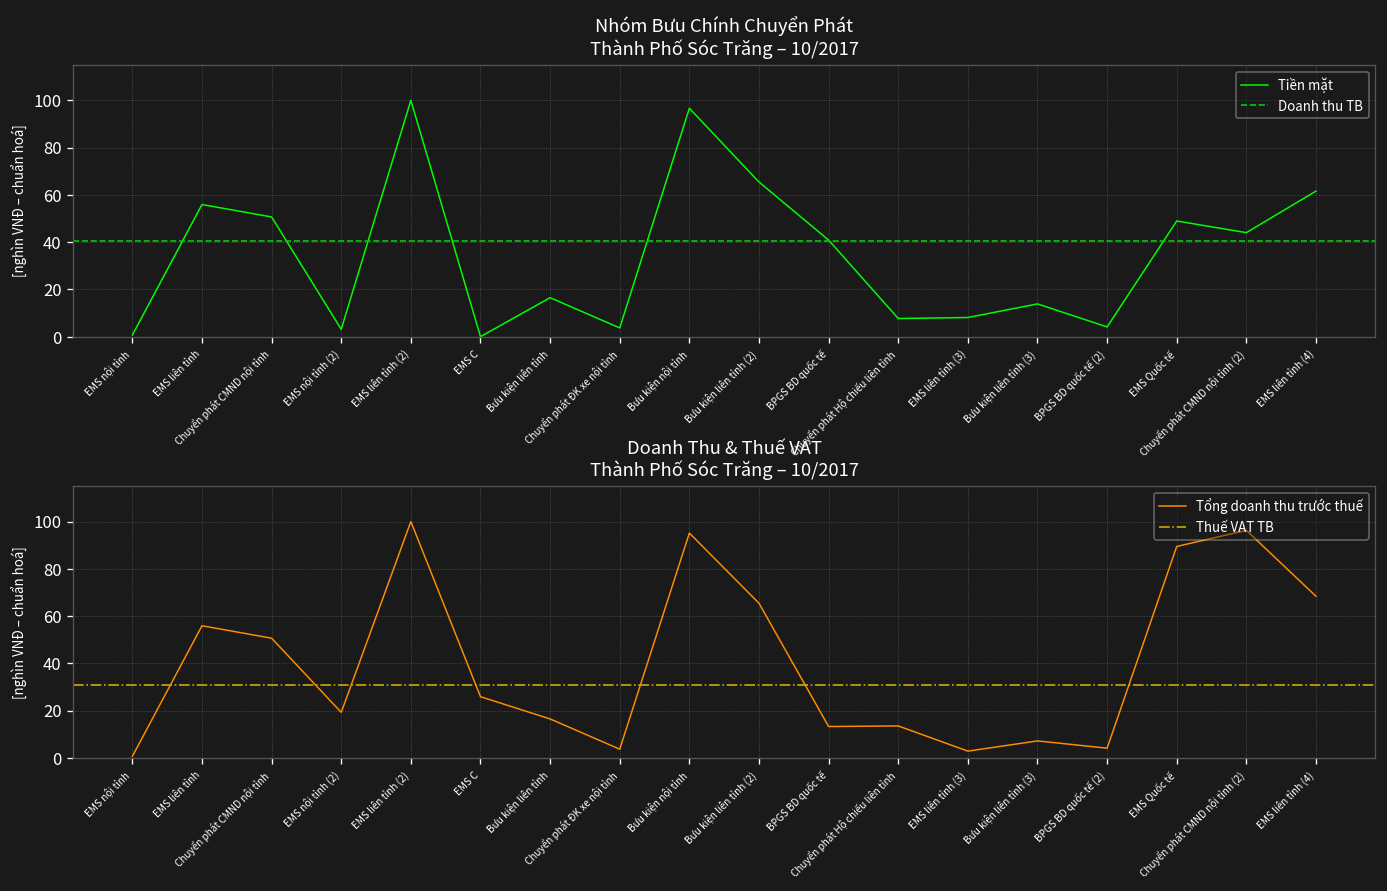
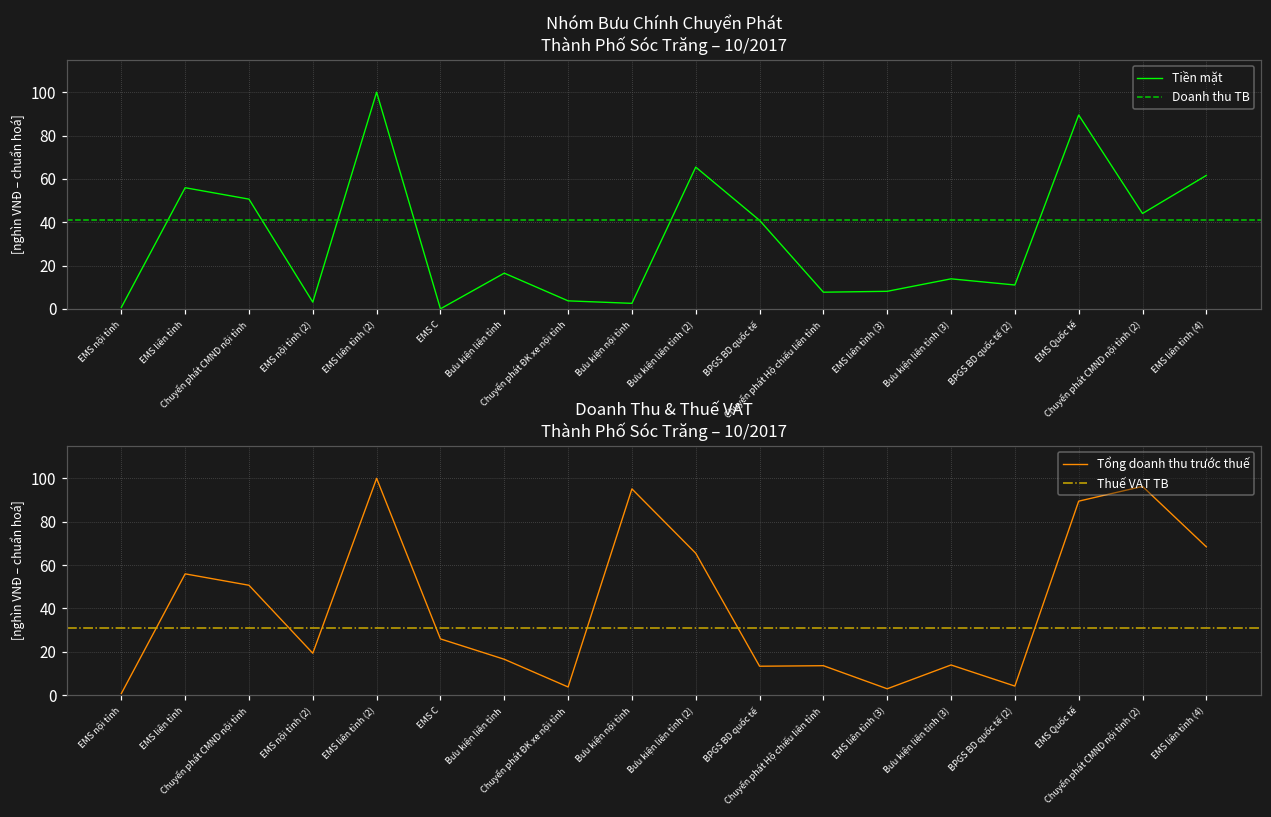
  {
    "Nhóm Bưu Chính Chuyển Phát Thành Phố Sóc Trăng – 10/2017": {
      "EMS nội tỉnh": 1,
      "EMS liên tỉnh": 56,
      "Chuyển phát CMND nội tỉnh": 51,
      "EMS nội tỉnh (2)": 3,
      "EMS liên tỉnh (2)": 100,
      "EMS C": 0,
      "Bưu kiện liên tỉnh": 16,
      "Chuyển phát ĐK xe nội tỉnh": 4,
-     "Bưu kiện nội tỉnh": 97,
+     "Bưu kiện nội tỉnh": 3,
      "Bưu kiện liên tỉnh (2)": 65,
      "BPGS BD quốc tế": 41,
      "Chuyển phát Hộ chiếu liên tỉnh": 8,
      "EMS liên tỉnh (3)": 8,
      "Bưu kiện liên tỉnh (3)": 14,
-     "BPGS BD quốc tế (2)": 4,
-     "EMS Quốc tế": 49,
+     "BPGS BD quốc tế (2)": 11,
+     "EMS Quốc tế": 89,
      "Chuyển phát CMND nội tỉnh (2)": 44,
      "EMS liên tỉnh (4)": 62
    },
    "Doanh Thu & Thuế VAT Thành Phố Sóc Trăng – 10/2017": {
      "EMS nội tỉnh": 1,
      "EMS liên tỉnh": 56,
      "Chuyển phát CMND nội tỉnh": 51,
      "EMS nội tỉnh (2)": 19,
      "EMS liên tỉnh (2)": 100,
      "EMS C": 26,
      "Bưu kiện liên tỉnh": 16,
      "Chuyển phát ĐK xe nội tỉnh": 4,
      "Bưu kiện nội tỉnh": 95,
      "Bưu kiện liên tỉnh (2)": 65,
      "BPGS BD quốc tế": 13,
      "Chuyển phát Hộ chiếu liên tỉnh": 14,
      "EMS liên tỉnh (3)": 3,
-     "Bưu kiện liên tỉnh (3)": 7,
+     "Bưu kiện liên tỉnh (3)": 14,
      "BPGS BD quốc tế (2)": 4,
      "EMS Quốc tế": 89,
      "EMS liên tỉnh (4)": 68
    }
  }
